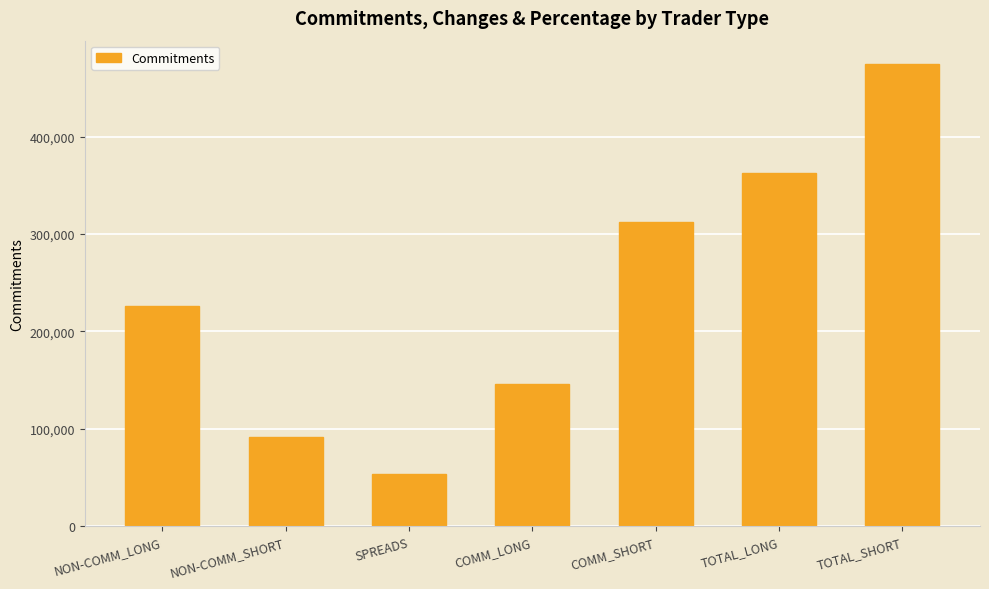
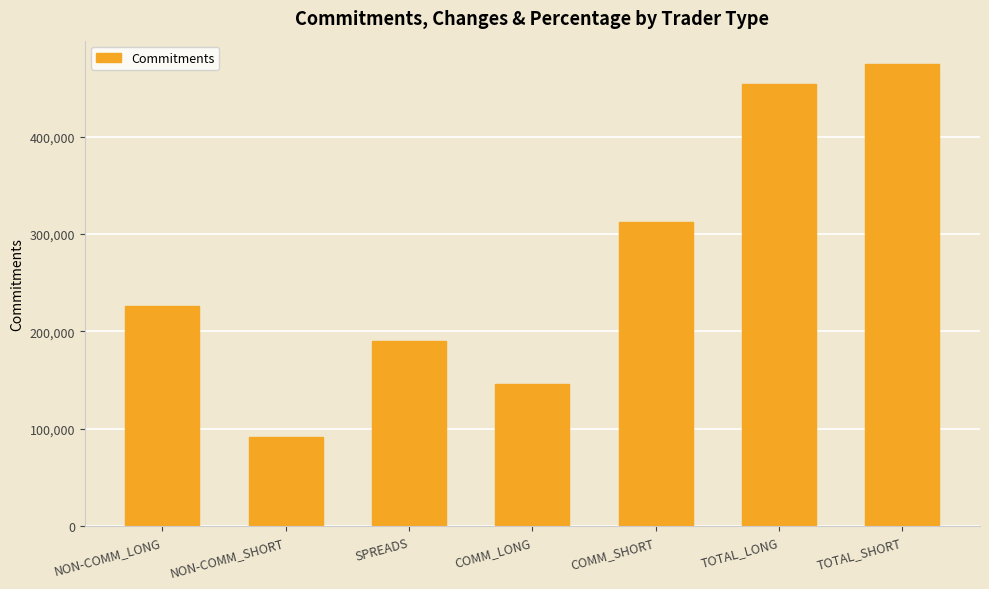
  {
    "NON-COMM_LONG": "230,000",
    "NON-COMM_SHORT": "90,000",
-   "SPREADS": "50,000",
+   "SPREADS": "190,000",
    "COMM_LONG": "150,000",
    "COMM_SHORT": "310,000",
-   "TOTAL_LONG": "360,000",
+   "TOTAL_LONG": "450,000",
    "TOTAL_SHORT": "470,000"
  }
